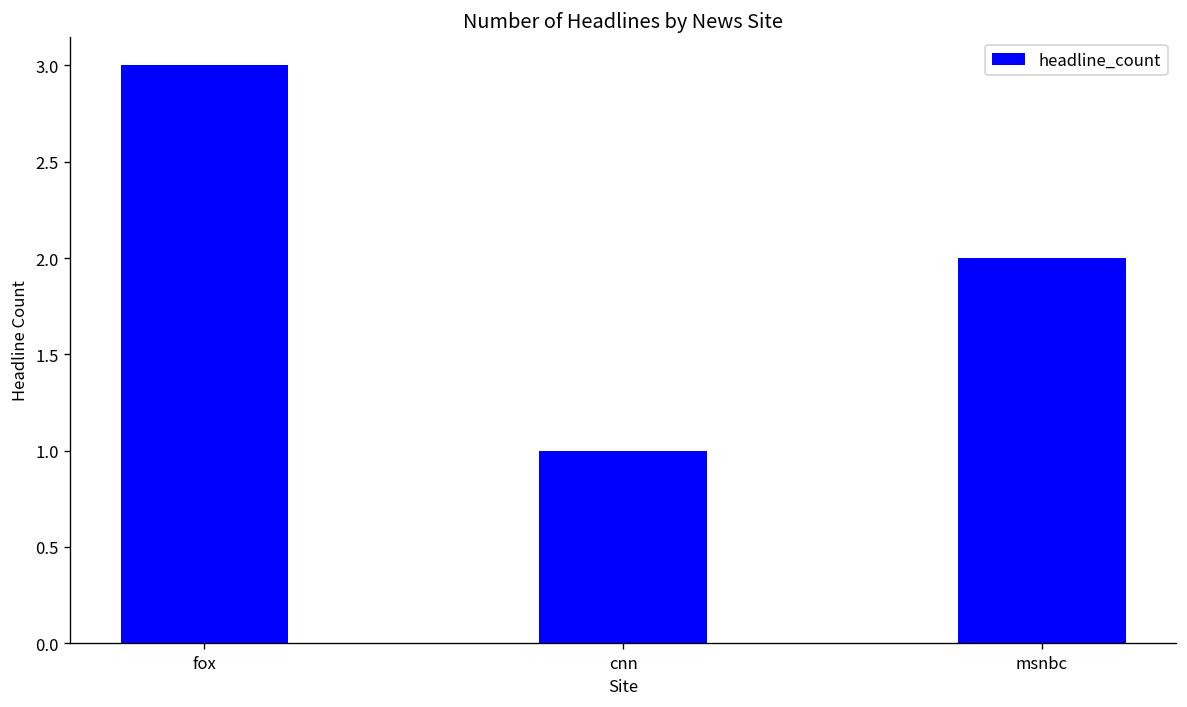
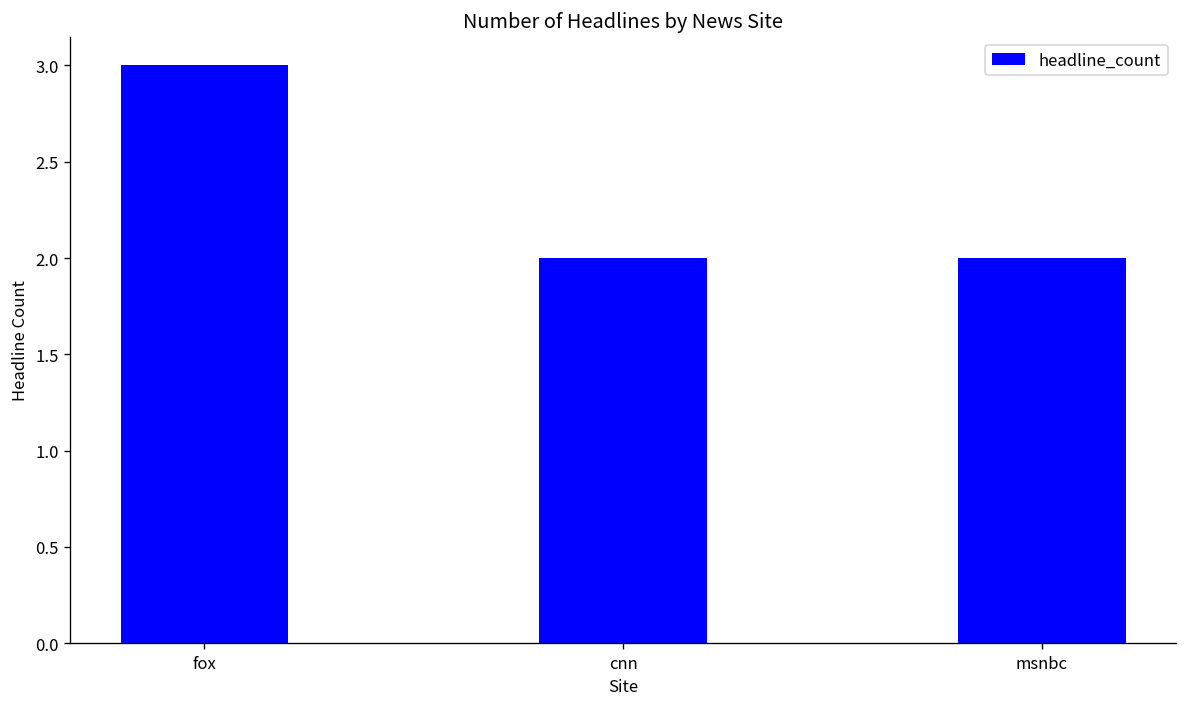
  {
    "fox": 3,
-   "cnn": 1,
+   "cnn": 2,
    "msnbc": 2
  }
